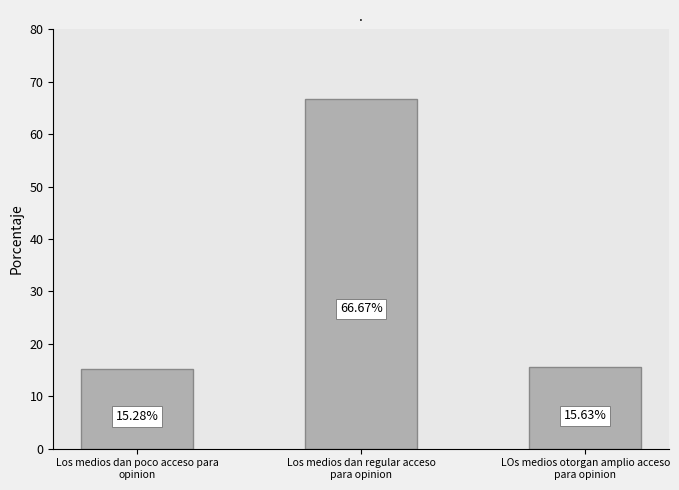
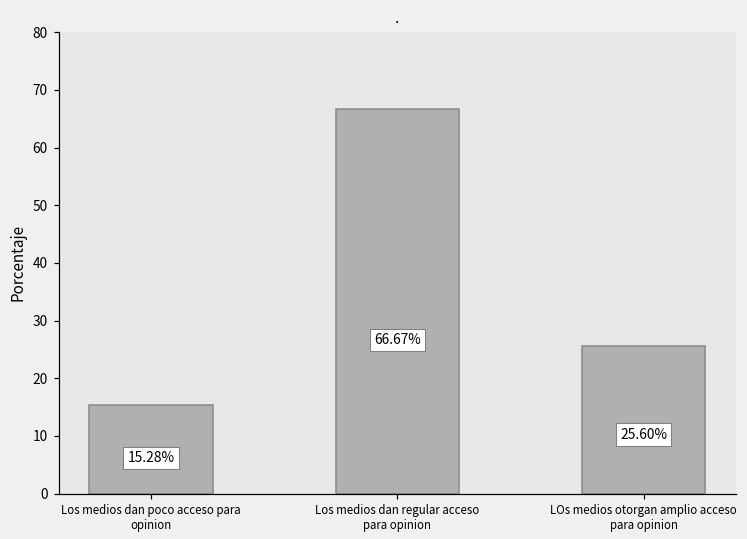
  {
-   "LOs medios otorgan amplio acceso para opinion": "15.63%"
+   "LOs medios otorgan amplio acceso para opinion": "25.60%"
  }
